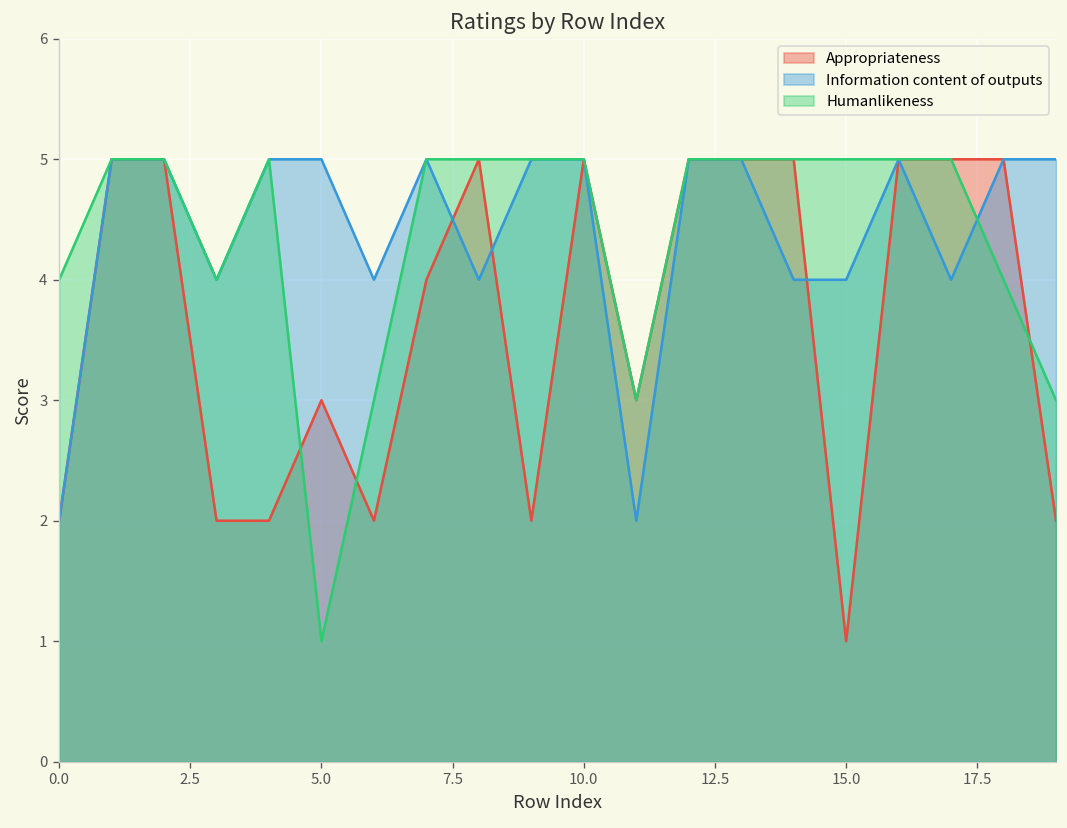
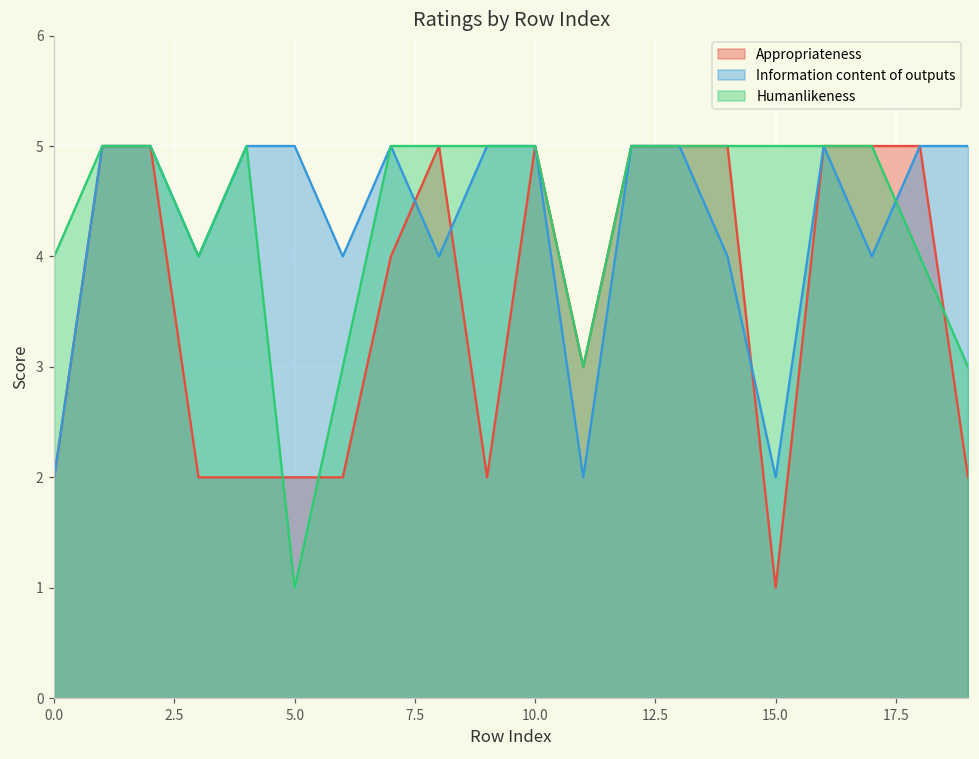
  {
    "Appropriateness": {
-     "5.0": 3,
+     "5.0": 2,
      "15.0": 1
    },
    "Information content of outputs": {
      "5.0": 5,
-     "15.0": 4
+     "15.0": 2
    },
    "Humanlikeness": {
      "0.0": 4,
      "5.0": 1,
      "15.0": 5
    }
  }
